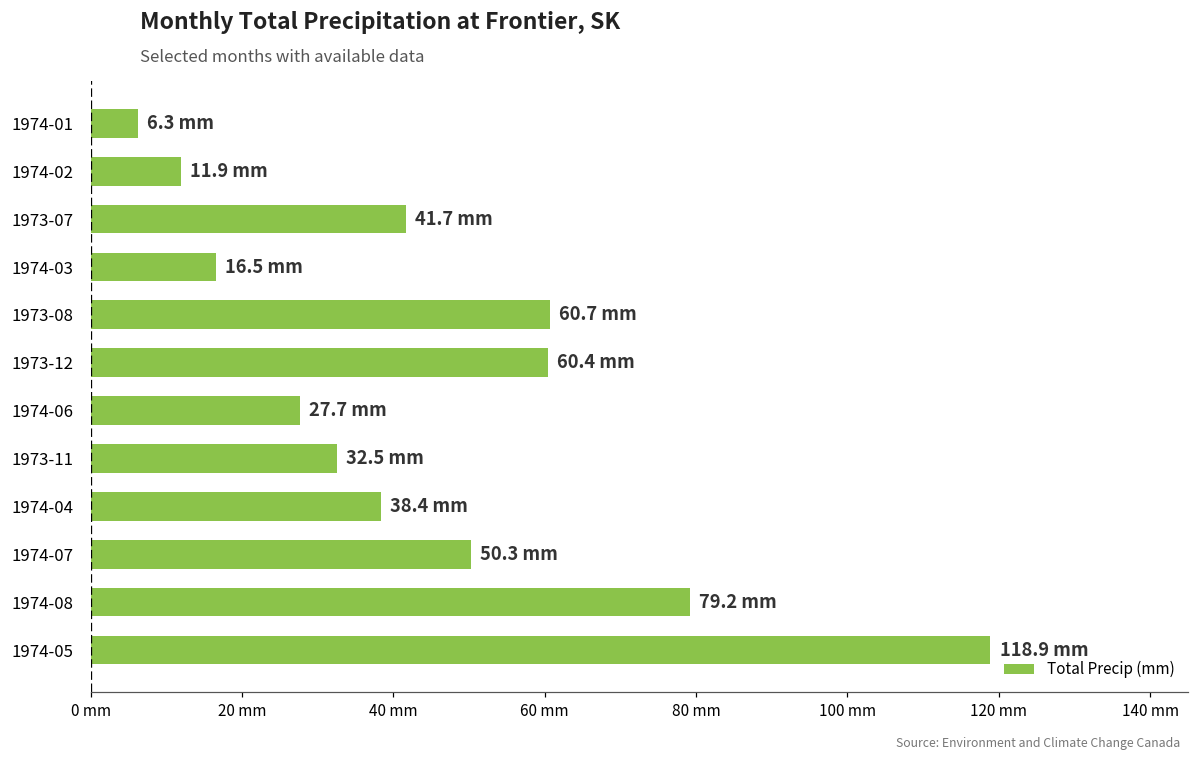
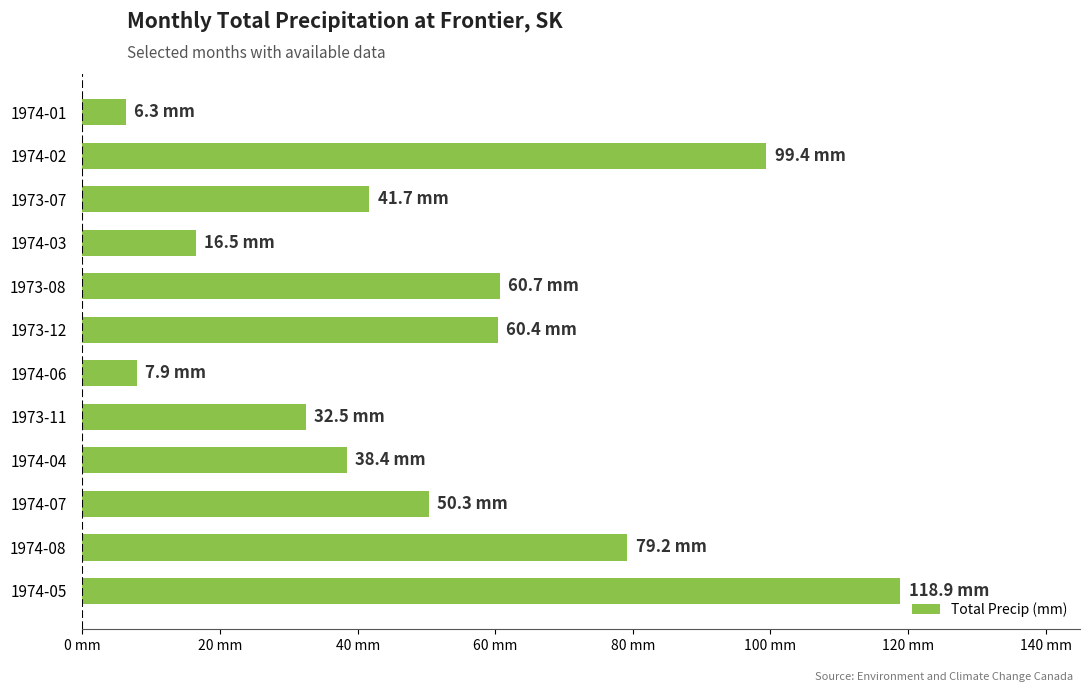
  {
    "1974-01": 6.3,
-   "1974-02": 11.9,
+   "1974-02": 99.4,
    "1973-07": 41.7,
    "1974-03": 16.5,
    "1973-08": 60.7,
    "1973-12": 60.4,
-   "1974-06": 27.7,
+   "1974-06": 7.9,
    "1973-11": 32.5,
    "1974-04": 38.4,
    "1974-07": 50.3,
    "1974-08": 79.2,
    "1974-05": 118.9
  }
